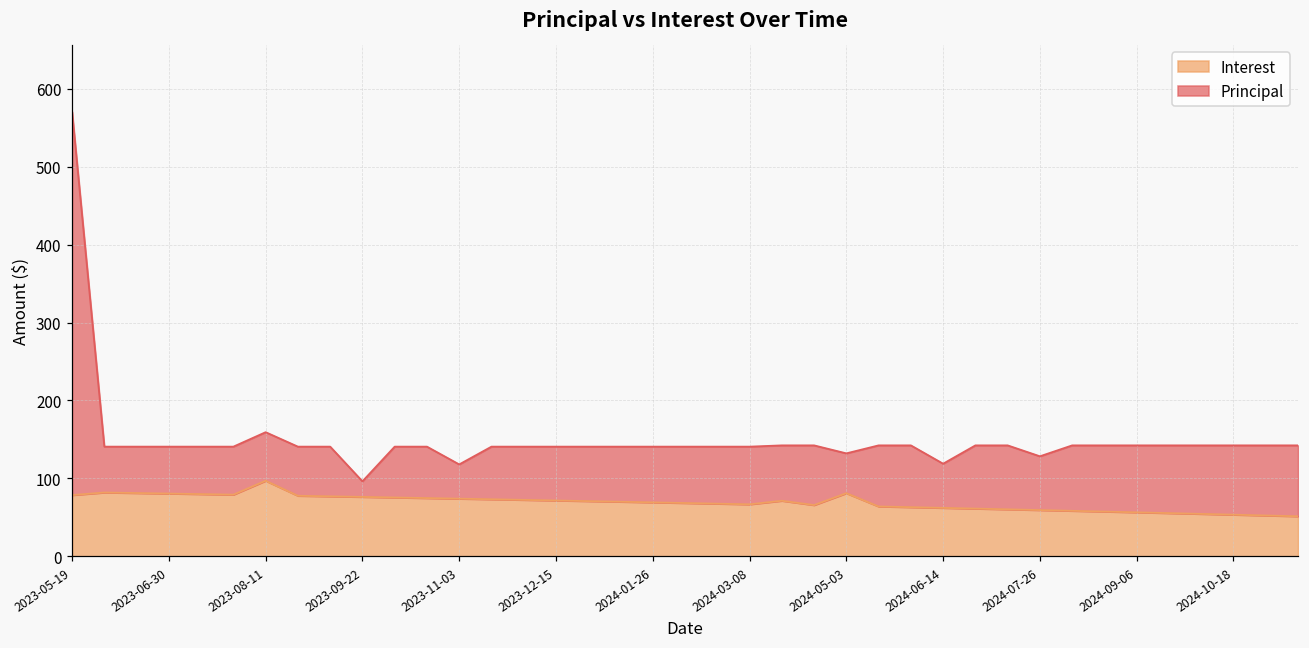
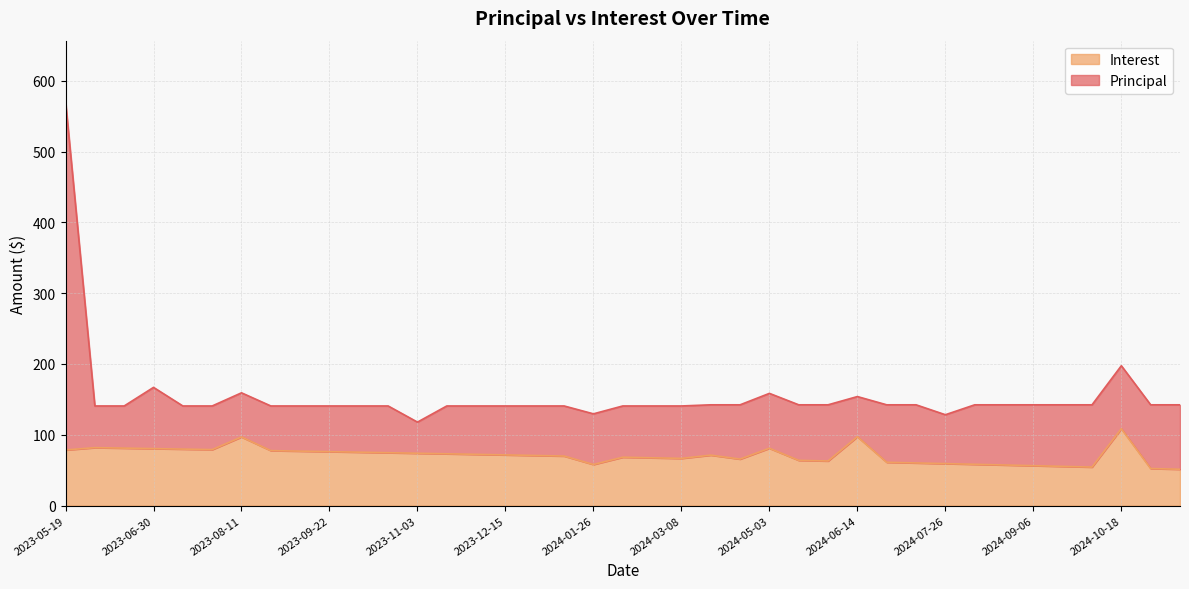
  {
    "Interest": {
      "2023-05-19": 80,
      "2023-06-30": 80,
      "2023-08-11": 100,
      "2023-09-22": 80,
      "2023-11-03": 70,
      "2023-12-15": 70,
-     "2024-01-26": 70,
+     "2024-01-26": 60,
      "2024-03-08": 70,
      "2024-05-03": 80,
-     "2024-06-14": 60,
+     "2024-06-14": 100,
      "2024-07-26": 60,
      "2024-09-06": 60,
-     "2024-10-18": 50
+     "2024-10-18": 110
    },
    "Principal": {
      "2023-05-19": 490,
-     "2023-06-30": 60,
+     "2023-06-30": 90,
      "2023-08-11": 60,
-     "2023-09-22": 20,
+     "2023-09-22": 60,
      "2023-11-03": 40,
      "2023-12-15": 70,
      "2024-01-26": 70,
      "2024-03-08": 70,
-     "2024-05-03": 50,
+     "2024-05-03": 80,
      "2024-06-14": 60,
      "2024-07-26": 70,
      "2024-09-06": 90,
      "2024-10-18": 90
    }
  }
